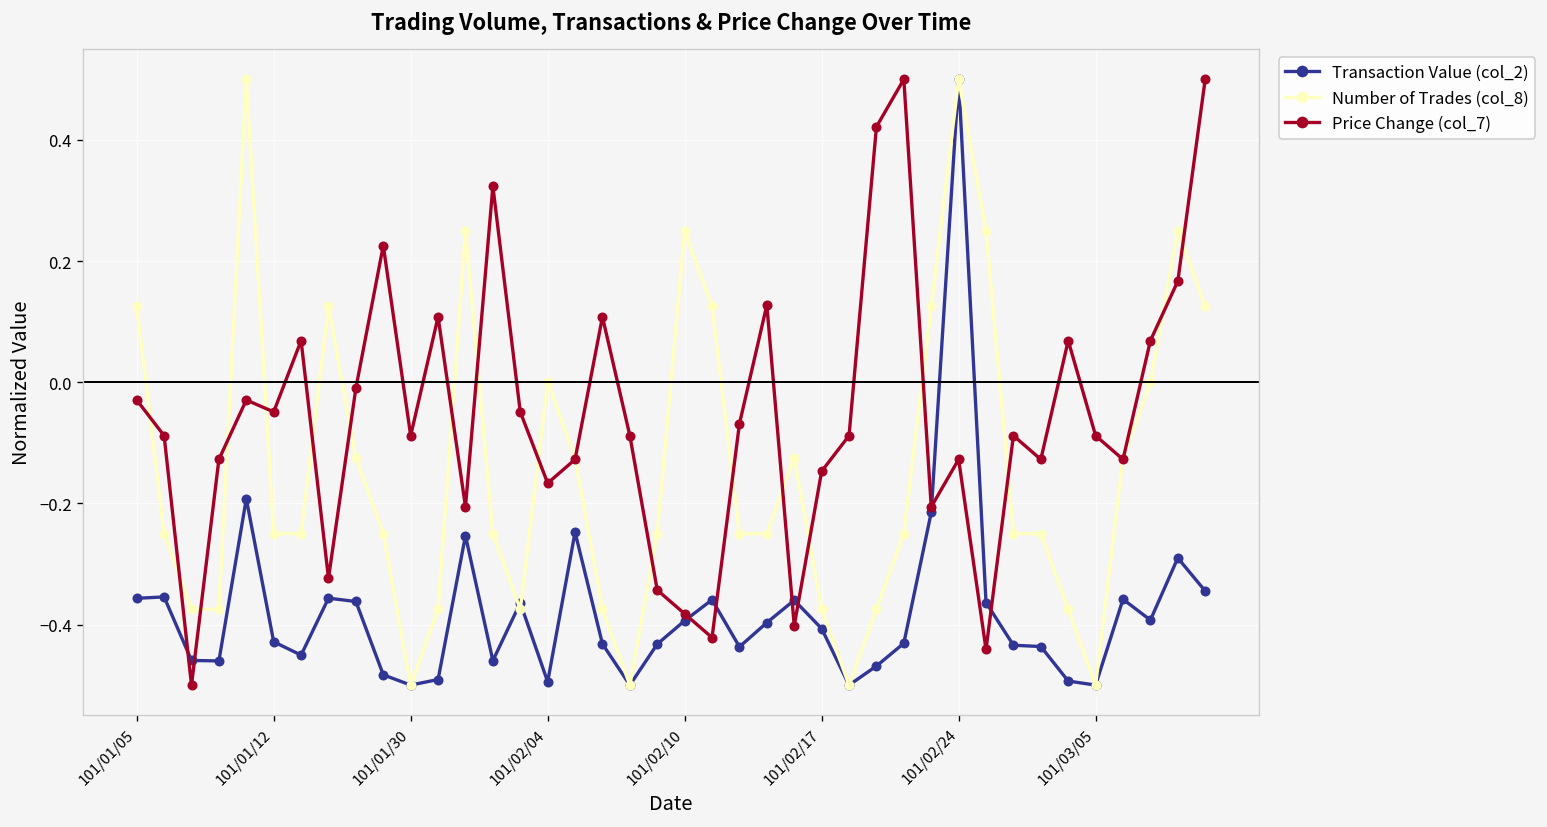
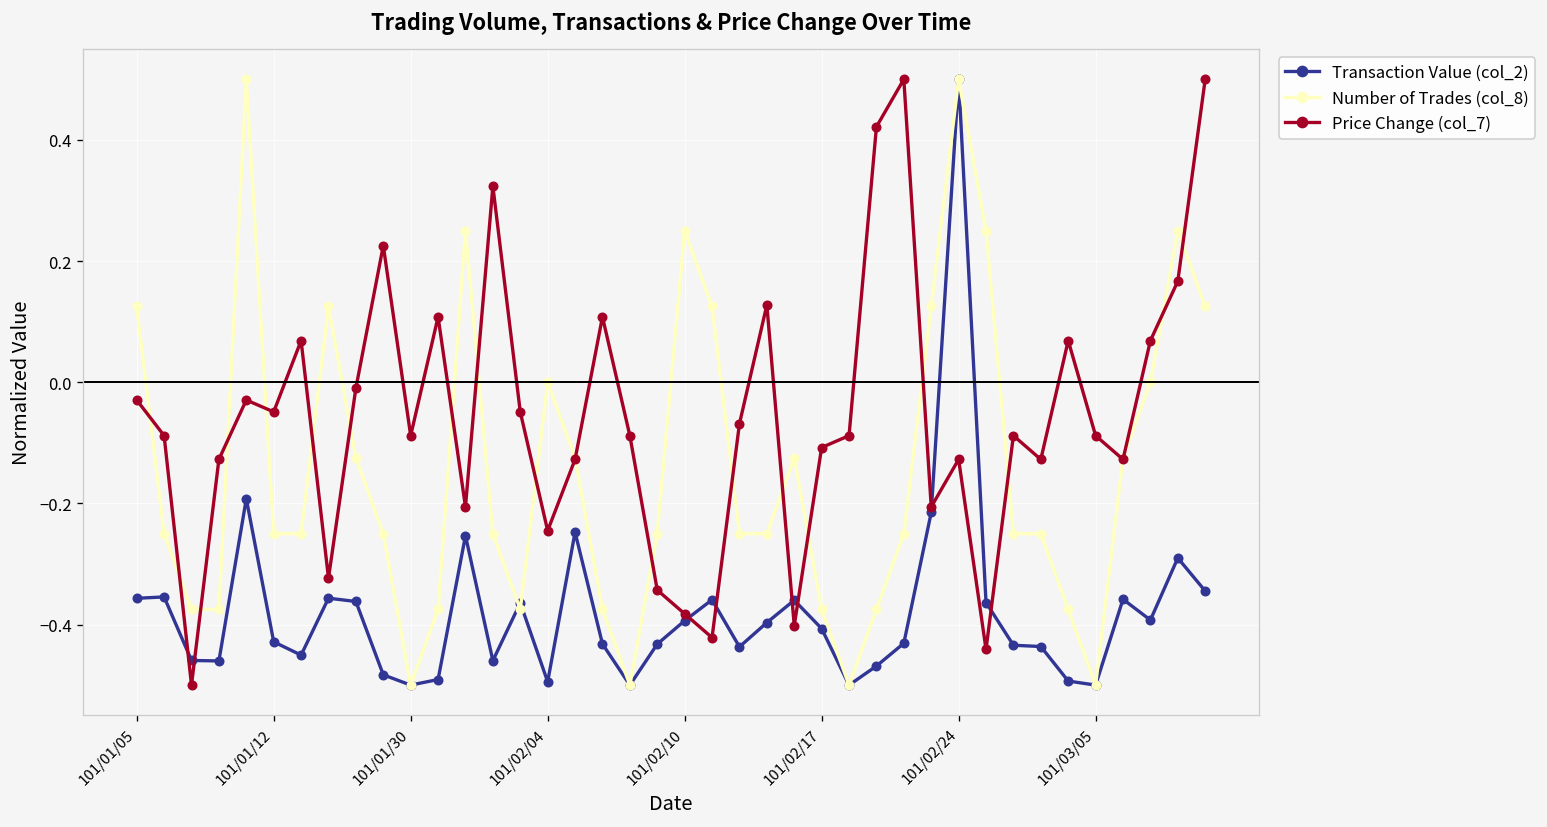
  {
    "Transaction Value (col_2)": {
      "101/01/05": -0.36,
      "101/01/12": -0.43,
      "101/02/04": -0.49,
      "101/02/10": -0.39,
      "101/02/17": -0.41
    },
    "Number of Trades (col_8)": {
      "101/01/05": 0.13,
      "101/01/12": -0.25,
      "101/02/04": 0.00,
      "101/02/10": 0.25,
      "101/02/17": -0.38
    },
    "Price Change (col_7)": {
      "101/01/05": -0.03,
      "101/01/12": -0.05,
      "101/01/30": -0.09,
-     "101/02/04": -0.17,
+     "101/02/04": -0.25,
      "101/02/10": -0.38,
-     "101/02/17": -0.15,
+     "101/02/17": -0.11,
      "101/02/24": -0.13,
      "101/03/05": -0.09
    }
  }
